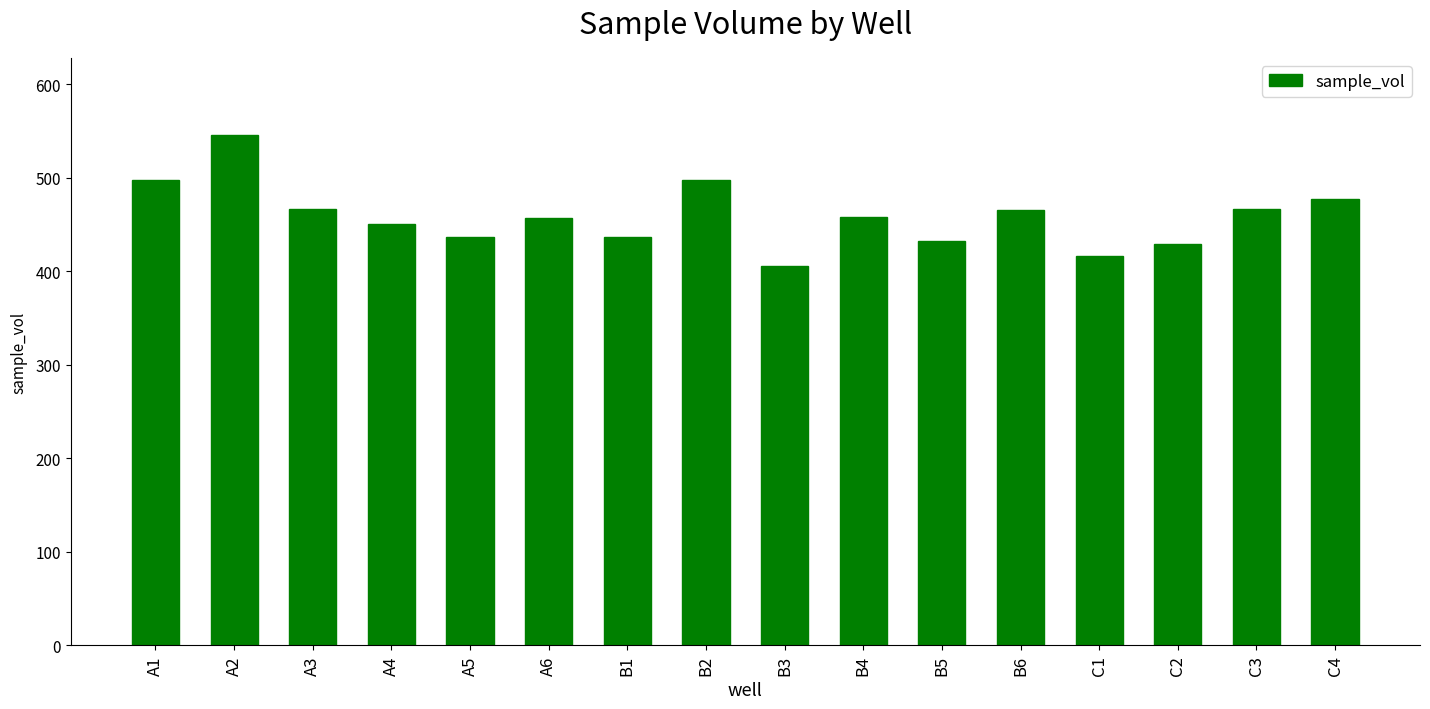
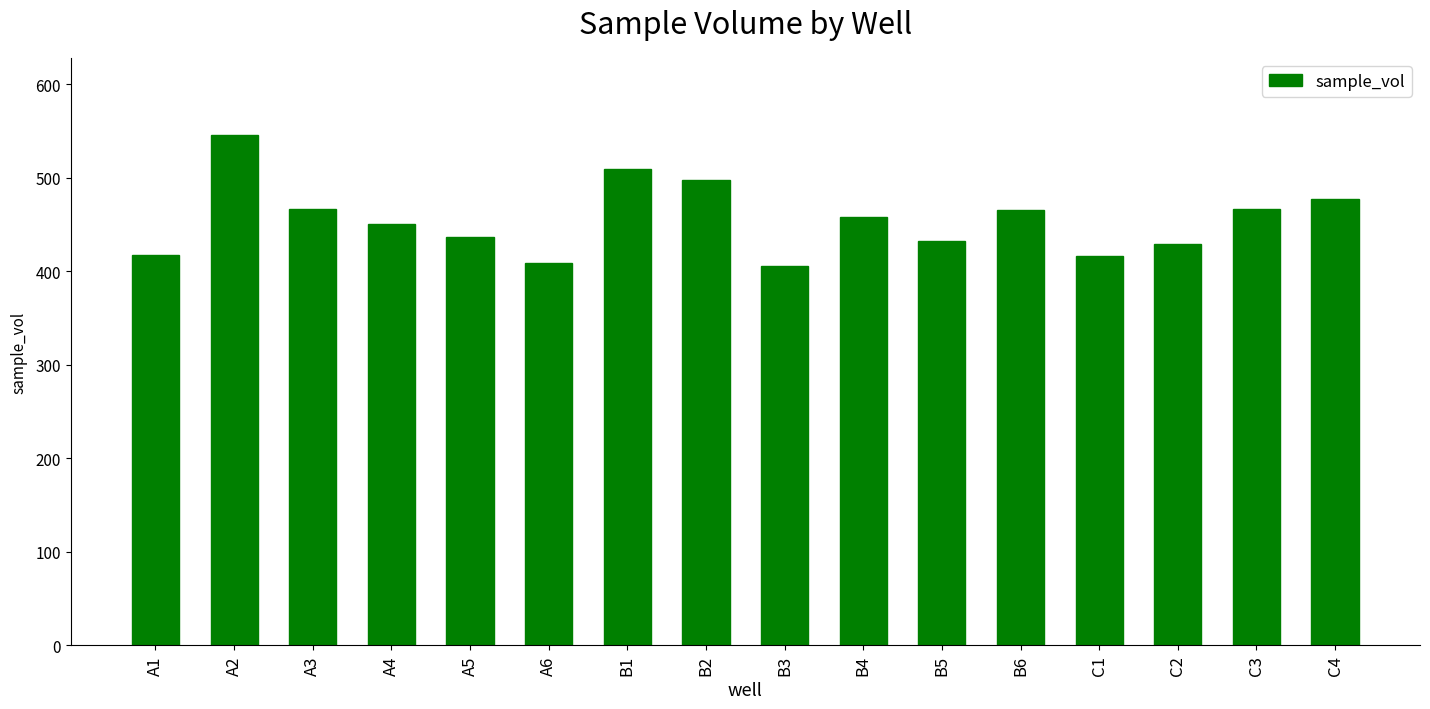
  {
-   "A1": 500,
+   "A1": 420,
    "A2": 550,
    "A3": 470,
    "A4": 450,
    "A5": 440,
-   "A6": 460,
-   "B1": 440,
+   "A6": 410,
+   "B1": 510,
    "B2": 500,
    "B3": 410,
    "B4": 460,
    "B5": 430,
    "B6": 470,
    "C1": 420,
    "C2": 430,
    "C3": 470,
    "C4": 480
  }
